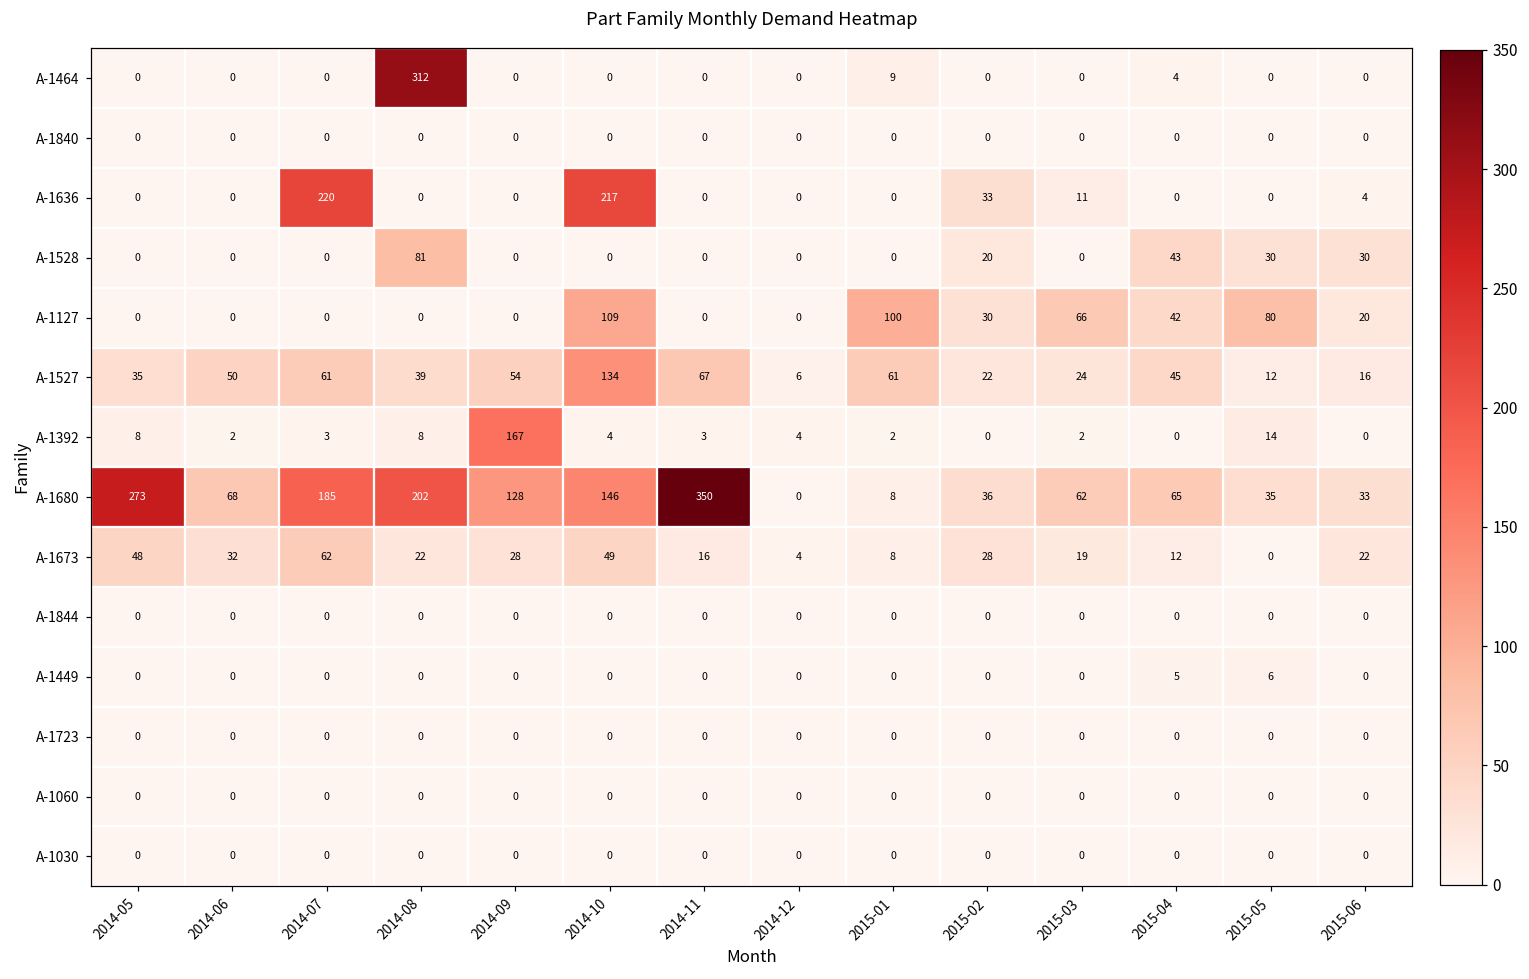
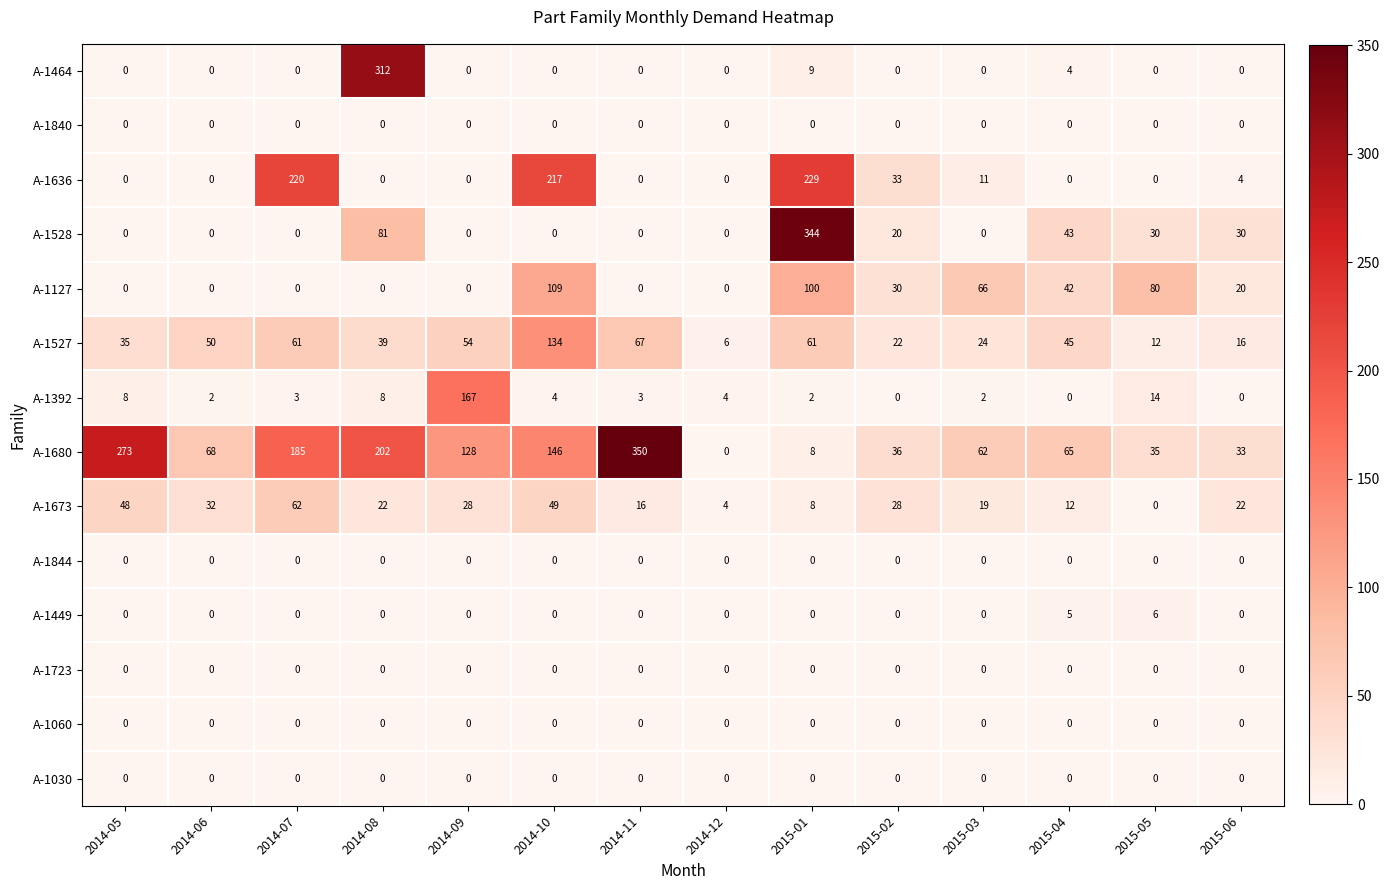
  {
    "A-1464": {
      "2014-05": 0,
      "2014-06": 0,
      "2014-07": 0,
      "2014-08": 312,
      "2014-09": 0,
      "2014-10": 0,
      "2014-11": 0,
      "2014-12": 0,
      "2015-01": 9,
      "2015-02": 0,
      "2015-03": 0,
      "2015-04": 4,
      "2015-05": 0,
      "2015-06": 0
    },
    "A-1840": {
      "2014-05": 0,
      "2014-06": 0,
      "2014-07": 0,
      "2014-08": 0,
      "2014-09": 0,
      "2014-10": 0,
      "2014-11": 0,
      "2014-12": 0,
      "2015-01": 0,
      "2015-02": 0,
      "2015-03": 0,
      "2015-04": 0,
      "2015-05": 0,
      "2015-06": 0
    },
    "A-1636": {
      "2014-05": 0,
      "2014-06": 0,
      "2014-07": 220,
      "2014-08": 0,
      "2014-09": 0,
      "2014-10": 217,
      "2014-11": 0,
      "2014-12": 0,
-     "2015-01": 0,
+     "2015-01": 229,
      "2015-02": 33,
      "2015-03": 11,
      "2015-04": 0,
      "2015-05": 0,
      "2015-06": 4
    },
    "A-1528": {
      "2014-05": 0,
      "2014-06": 0,
      "2014-07": 0,
      "2014-08": 81,
      "2014-09": 0,
      "2014-10": 0,
      "2014-11": 0,
      "2014-12": 0,
-     "2015-01": 0,
+     "2015-01": 344,
      "2015-02": 20,
      "2015-03": 0,
      "2015-04": 43,
      "2015-05": 30,
      "2015-06": 30
    },
    "A-1127": {
      "2014-05": 0,
      "2014-06": 0,
      "2014-07": 0,
      "2014-08": 0,
      "2014-09": 0,
      "2014-10": 109,
      "2014-11": 0,
      "2014-12": 0,
      "2015-01": 100,
      "2015-02": 30,
      "2015-03": 66,
      "2015-04": 42,
      "2015-05": 80,
      "2015-06": 20
    },
    "A-1527": {
      "2014-05": 35,
      "2014-06": 50,
      "2014-07": 61,
      "2014-08": 39,
      "2014-09": 54,
      "2014-10": 134,
      "2014-11": 67,
      "2014-12": 6,
      "2015-01": 61,
      "2015-02": 22,
      "2015-03": 24,
      "2015-04": 45,
      "2015-05": 12,
      "2015-06": 16
    },
    "A-1392": {
      "2014-05": 8,
      "2014-06": 2,
      "2014-07": 3,
      "2014-08": 8,
      "2014-09": 167,
      "2014-10": 4,
      "2014-11": 3,
      "2014-12": 4,
      "2015-01": 2,
      "2015-02": 0,
      "2015-03": 2,
      "2015-04": 0,
      "2015-05": 14,
      "2015-06": 0
    },
    "A-1680": {
      "2014-05": 273,
      "2014-06": 68,
      "2014-07": 185,
      "2014-08": 202,
      "2014-09": 128,
      "2014-10": 146,
      "2014-11": 350,
      "2014-12": 0,
      "2015-01": 8,
      "2015-02": 36,
      "2015-03": 62,
      "2015-04": 65,
      "2015-05": 35,
      "2015-06": 33
    },
    "A-1673": {
      "2014-05": 48,
      "2014-06": 32,
      "2014-07": 62,
      "2014-08": 22,
      "2014-09": 28,
      "2014-10": 49,
      "2014-11": 16,
      "2014-12": 4,
      "2015-01": 8,
      "2015-02": 28,
      "2015-03": 19,
      "2015-04": 12,
      "2015-05": 0,
      "2015-06": 22
    },
    "A-1844": {
      "2014-05": 0,
      "2014-06": 0,
      "2014-07": 0,
      "2014-08": 0,
      "2014-09": 0,
      "2014-10": 0,
      "2014-11": 0,
      "2014-12": 0,
      "2015-01": 0,
      "2015-02": 0,
      "2015-03": 0,
      "2015-04": 0,
      "2015-05": 0,
      "2015-06": 0
    },
    "A-1449": {
      "2014-05": 0,
      "2014-06": 0,
      "2014-07": 0,
      "2014-08": 0,
      "2014-09": 0,
      "2014-10": 0,
      "2014-11": 0,
      "2014-12": 0,
      "2015-01": 0,
      "2015-02": 0,
      "2015-03": 0,
      "2015-04": 5,
      "2015-05": 6,
      "2015-06": 0
    },
    "A-1723": {
      "2014-05": 0,
      "2014-06": 0,
      "2014-07": 0,
      "2014-08": 0,
      "2014-09": 0,
      "2014-10": 0,
      "2014-11": 0,
      "2014-12": 0,
      "2015-01": 0,
      "2015-02": 0,
      "2015-03": 0,
      "2015-04": 0,
      "2015-05": 0,
      "2015-06": 0
    },
    "A-1060": {
      "2014-05": 0,
      "2014-06": 0,
      "2014-07": 0,
      "2014-08": 0,
      "2014-09": 0,
      "2014-10": 0,
      "2014-11": 0,
      "2014-12": 0,
      "2015-01": 0,
      "2015-02": 0,
      "2015-03": 0,
      "2015-04": 0,
      "2015-05": 0,
      "2015-06": 0
    },
    "A-1030": {
      "2014-05": 0,
      "2014-06": 0,
      "2014-07": 0,
      "2014-08": 0,
      "2014-09": 0,
      "2014-10": 0,
      "2014-11": 0,
      "2014-12": 0,
      "2015-01": 0,
      "2015-02": 0,
      "2015-03": 0,
      "2015-04": 0,
      "2015-05": 0,
      "2015-06": 0
    }
  }
